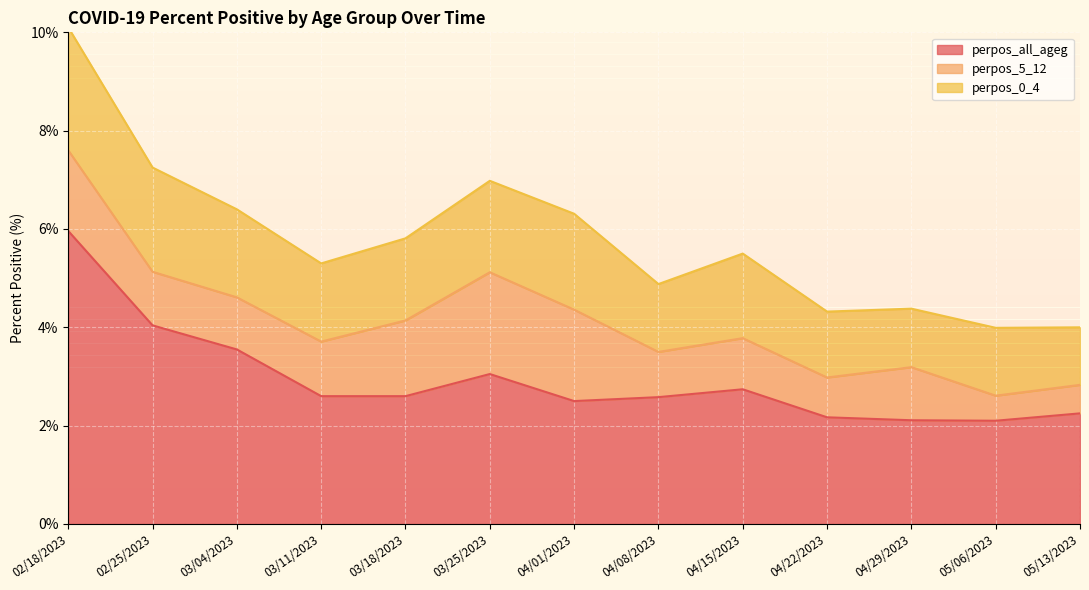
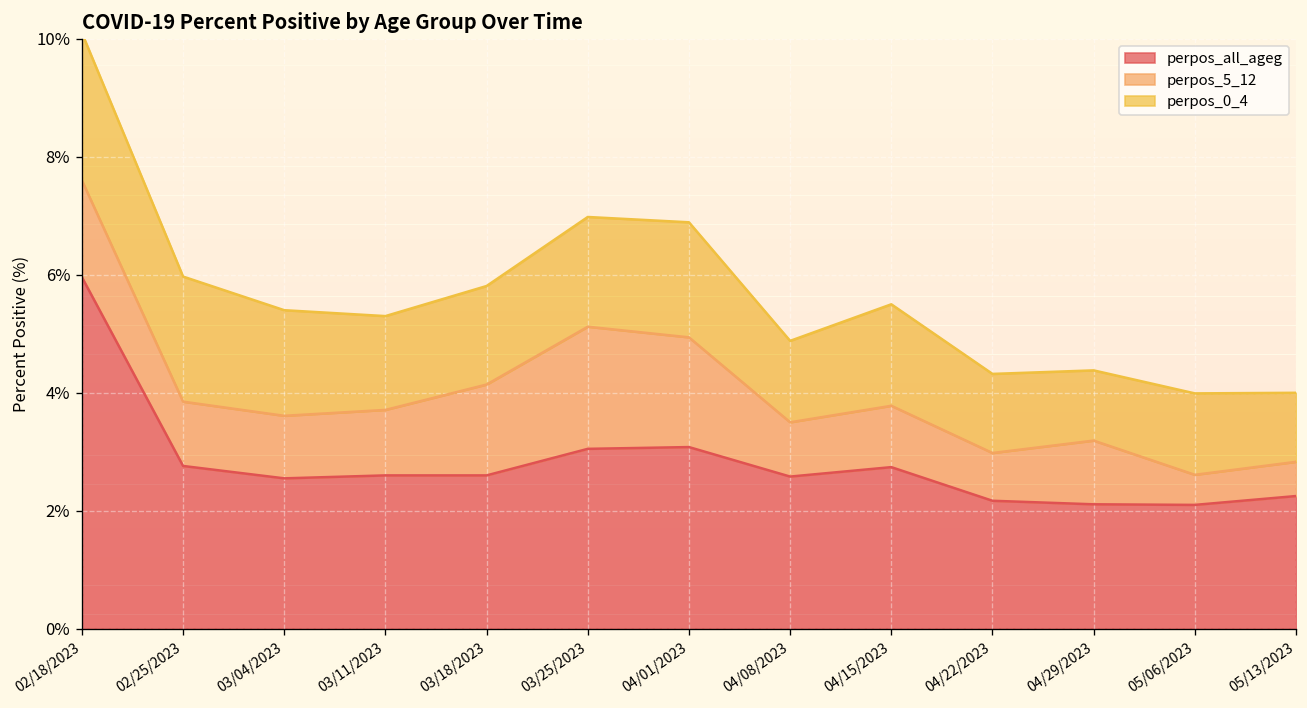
  {
    "perpos_all_ageg": {
      "02/18/2023": "6.0%",
-     "02/25/2023": "4.0%",
-     "03/04/2023": "3.6%",
+     "02/25/2023": "2.8%",
+     "03/04/2023": "2.6%",
      "03/11/2023": "2.6%",
      "03/18/2023": "2.6%",
      "03/25/2023": "3.1%",
-     "04/01/2023": "2.5%",
+     "04/01/2023": "3.1%",
      "04/08/2023": "2.6%",
      "04/15/2023": "2.7%",
      "04/22/2023": "2.2%",
      "04/29/2023": "2.1%",
      "05/06/2023": "2.1%",
      "05/13/2023": "2.3%"
    }
  }
